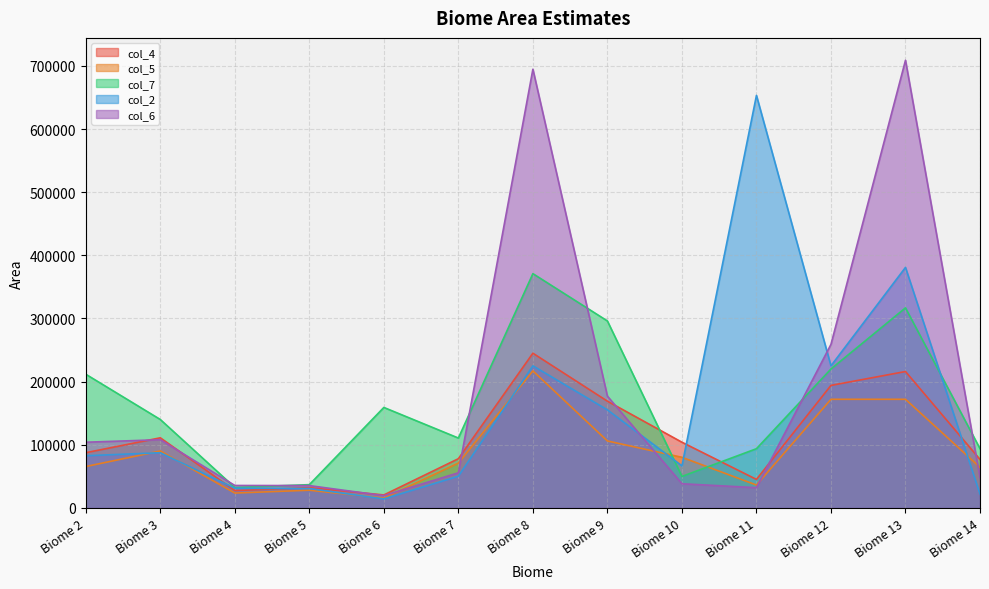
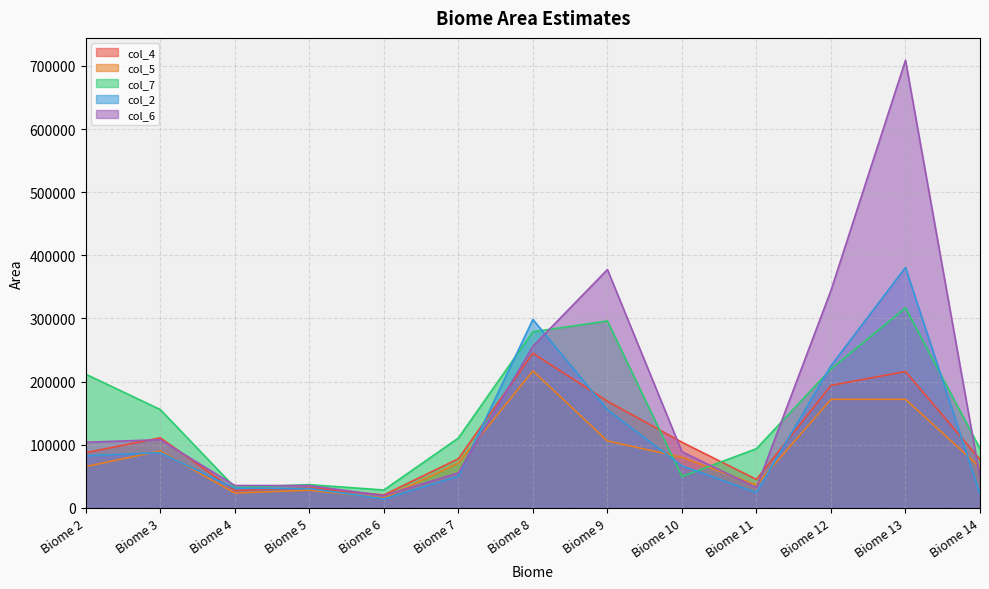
  {
    "col_7": {
      "Biome 2": 210000,
-     "Biome 3": 140000,
-     "Biome 6": 160000,
+     "Biome 3": 160000,
+     "Biome 6": 30000,
      "Biome 7": 110000,
-     "Biome 8": 370000,
+     "Biome 8": 280000,
      "Biome 9": 300000,
      "Biome 10": 50000,
      "Biome 11": 90000,
      "Biome 12": 220000,
      "Biome 13": 320000,
      "Biome 14": 90000
    },
    "col_2": {
      "Biome 2": 80000,
      "Biome 7": 50000,
-     "Biome 8": 230000,
+     "Biome 8": 300000,
      "Biome 9": 160000,
      "Biome 10": 70000,
-     "Biome 11": 650000,
+     "Biome 11": 20000,
      "Biome 12": 230000,
      "Biome 13": 380000,
      "Biome 14": 20000
    },
    "col_6": {
      "Biome 2": 100000,
      "Biome 7": 60000,
-     "Biome 8": 690000,
-     "Biome 9": 180000,
-     "Biome 10": 40000,
+     "Biome 8": 260000,
+     "Biome 9": 380000,
+     "Biome 10": 90000,
      "Biome 11": 30000,
-     "Biome 12": 260000,
+     "Biome 12": 340000,
      "Biome 13": 710000,
      "Biome 14": 50000
    }
  }
